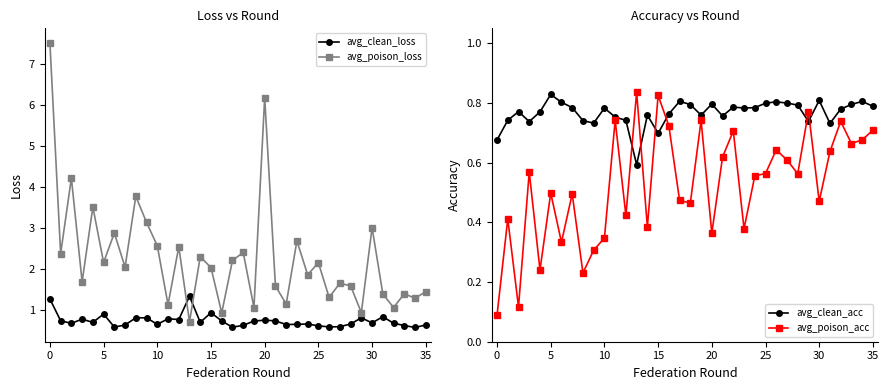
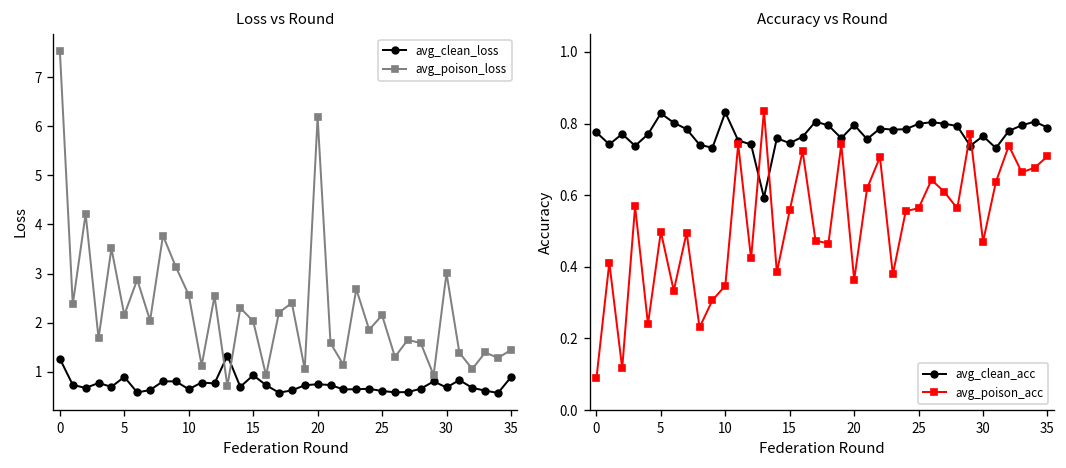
  {
    "Loss vs Round": {
      "avg_clean_loss": {
        "0": 1.3,
        "5": 0.9,
        "10": 0.6,
        "15": 0.9,
        "20": 0.7,
        "25": 0.6,
        "30": 0.7,
-       "35": 0.6
+       "35": 0.9
      },
      "avg_poison_loss": {
        "0": 7.5,
        "5": 2.2,
        "10": 2.6,
        "15": 2.0,
        "20": 6.2,
        "25": 2.1,
        "30": 3.0,
        "35": 1.4
      }
    },
    "Accuracy vs Round": {
      "avg_clean_acc": {
-       "0": 0.68,
+       "0": 0.78,
        "5": 0.83,
-       "10": 0.78,
-       "15": 0.70,
+       "10": 0.83,
+       "15": 0.75,
        "20": 0.80,
        "25": 0.80,
-       "30": 0.81,
+       "30": 0.76,
        "35": 0.79
      },
      "avg_poison_acc": {
        "0": 0.09,
        "5": 0.50,
        "10": 0.35,
-       "15": 0.83,
+       "15": 0.56,
        "20": 0.36,
        "25": 0.56,
        "30": 0.47,
        "35": 0.71
      }
    }
  }
